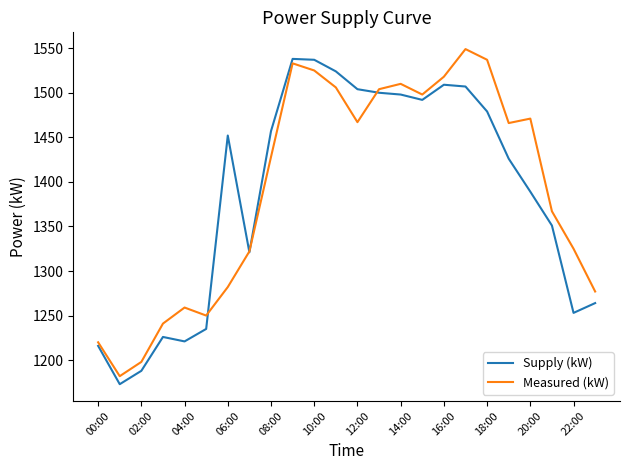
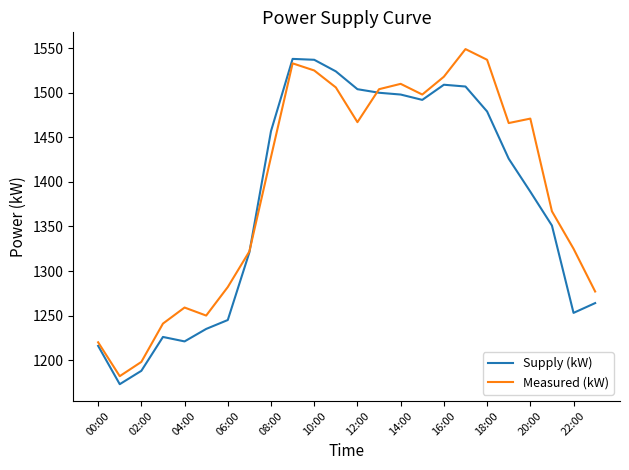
  {
    "Supply (kW)": {
      "00:00": 1220,
      "02:00": 1190,
      "04:00": 1220,
-     "06:00": 1450,
+     "06:00": 1250,
      "08:00": 1460,
      "10:00": 1540,
      "12:00": 1500,
      "14:00": 1500,
      "16:00": 1510,
      "18:00": 1480,
      "20:00": 1390,
      "22:00": 1250
    },
    "Measured (kW)": {
      "00:00": 1220,
      "02:00": 1200,
      "04:00": 1260,
      "06:00": 1280,
      "08:00": 1430,
      "10:00": 1530,
      "12:00": 1470,
      "14:00": 1510,
      "16:00": 1520,
      "18:00": 1540,
      "20:00": 1470,
      "22:00": 1330
    }
  }
